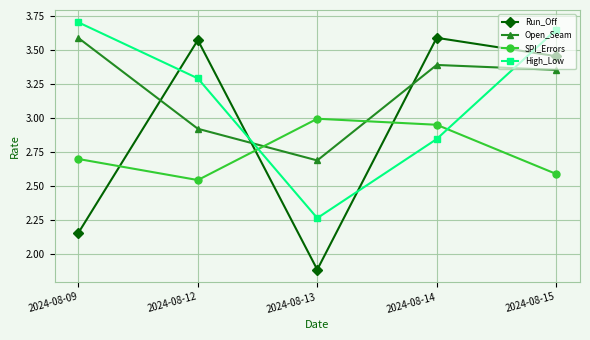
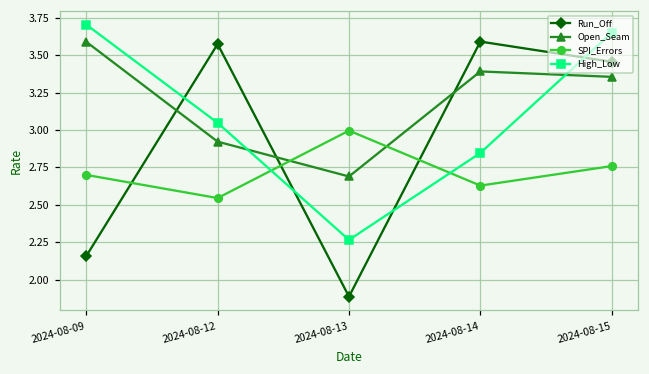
  {
    "Run_Off": {
      "2024-08-09": 2.16,
      "2024-08-12": 3.58,
      "2024-08-13": 1.89,
      "2024-08-14": 3.59
    },
    "Open_Seam": {
      "2024-08-09": 3.59,
      "2024-08-12": 2.92,
      "2024-08-13": 2.69,
      "2024-08-14": 3.39,
      "2024-08-15": 3.36
    },
    "SPI_Errors": {
      "2024-08-09": 2.70,
      "2024-08-12": 2.55,
      "2024-08-13": 3.00,
-     "2024-08-14": 2.95,
-     "2024-08-15": 2.59
+     "2024-08-14": 2.63,
+     "2024-08-15": 2.76
    },
    "High_Low": {
      "2024-08-09": 3.71,
-     "2024-08-12": 3.29,
+     "2024-08-12": 3.05,
      "2024-08-13": 2.27,
      "2024-08-14": 2.85
    }
  }
